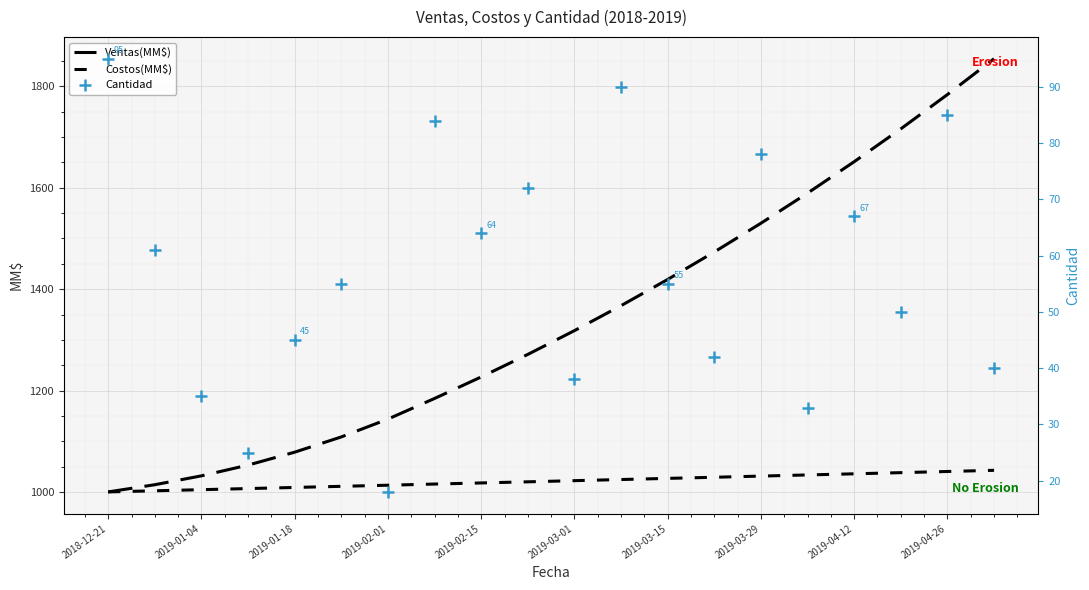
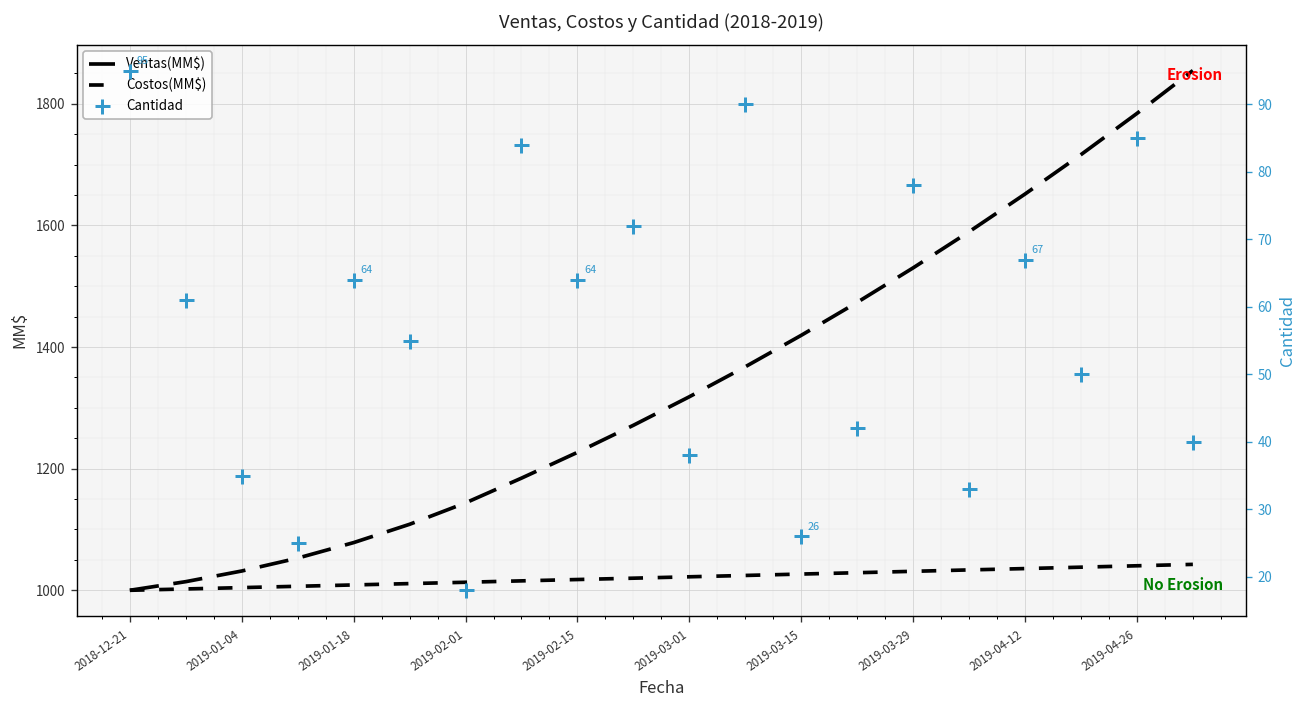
  {
    "Cantidad": {
-     "2019-01-18": 45,
+     "2019-01-18": 64,
      "2019-02-15": 64,
-     "2019-03-15": 55,
+     "2019-03-15": 26,
      "2019-04-12": 67
    }
  }
